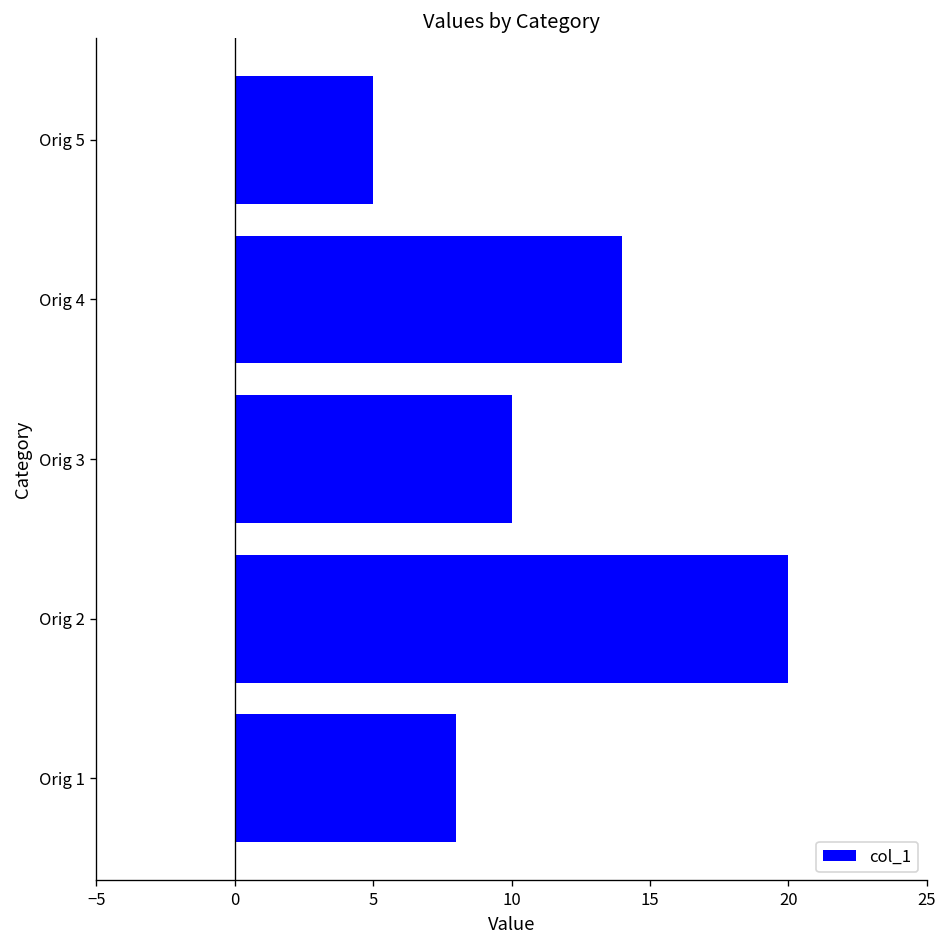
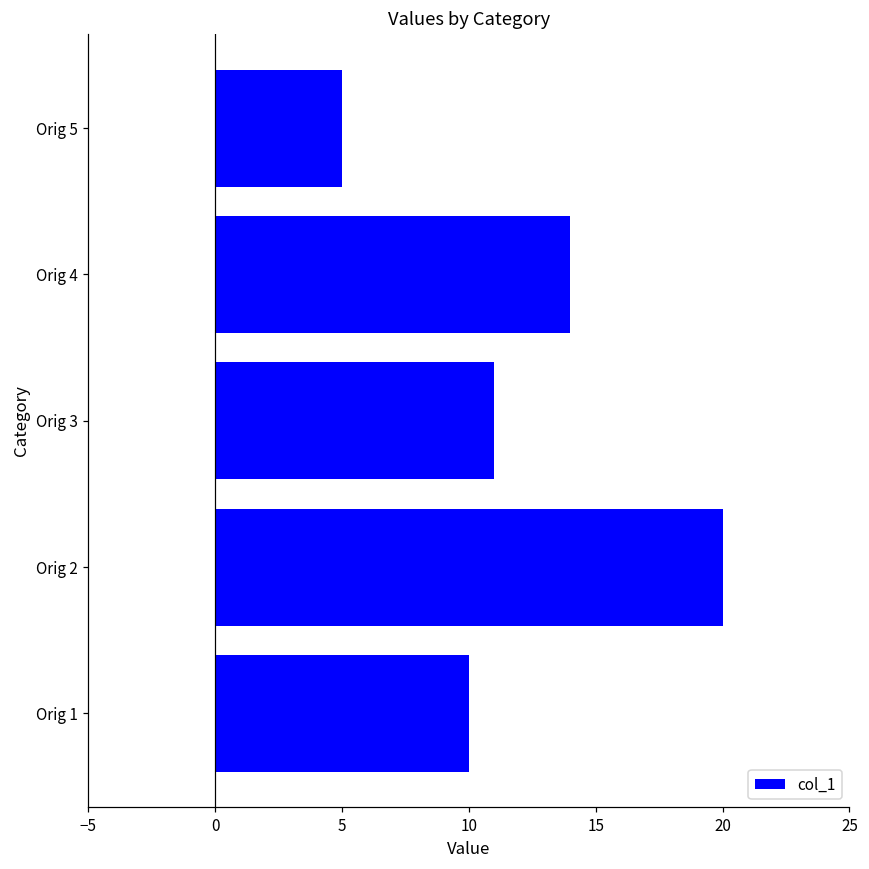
  {
    "Orig 5": 5,
    "Orig 4": 14,
-   "Orig 3": 10,
+   "Orig 3": 11,
    "Orig 2": 20,
-   "Orig 1": 8
+   "Orig 1": 10
  }
